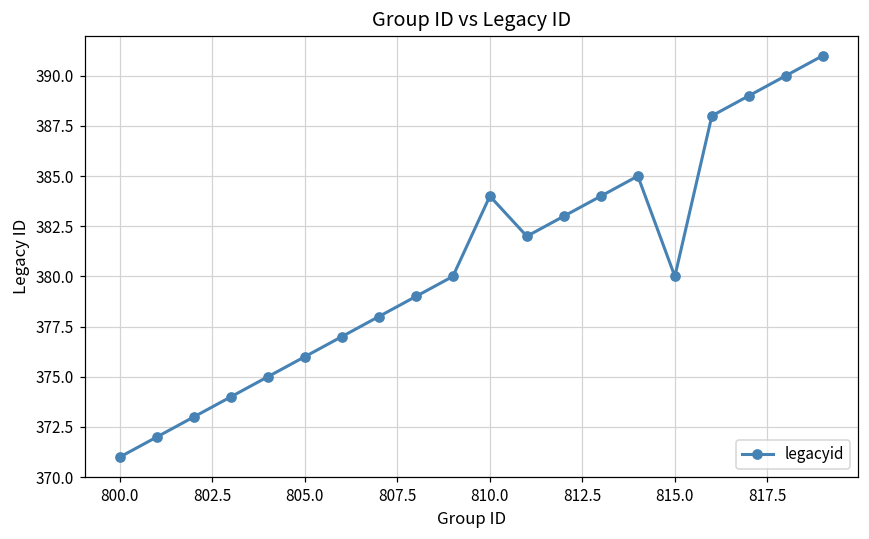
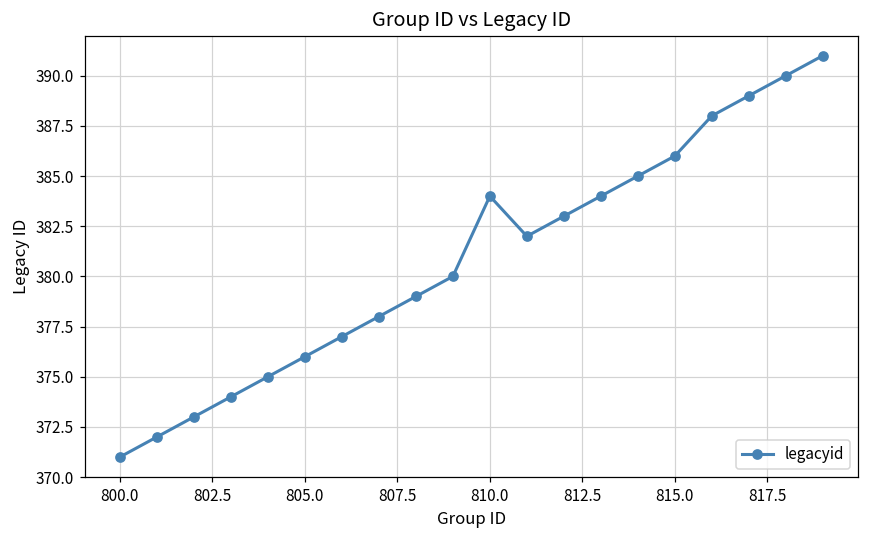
  {
    "800.0": 371,
    "805.0": 376,
    "810.0": 384,
-   "815.0": 380
+   "815.0": 386
  }
